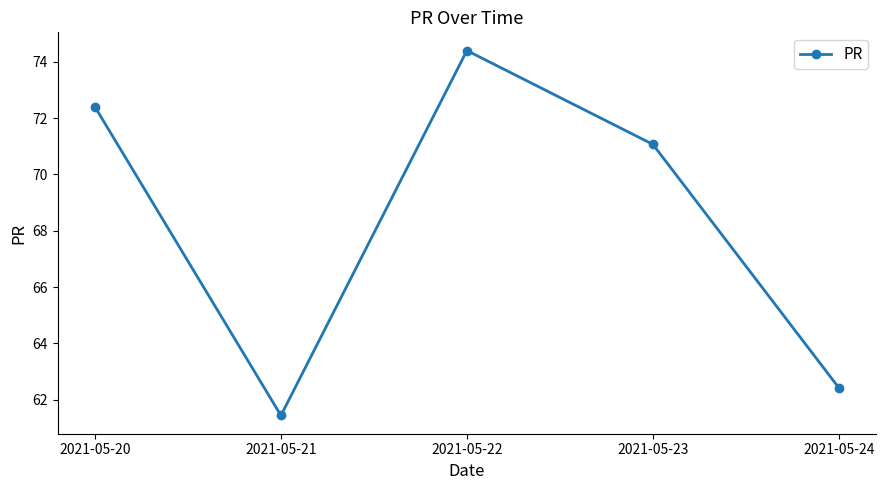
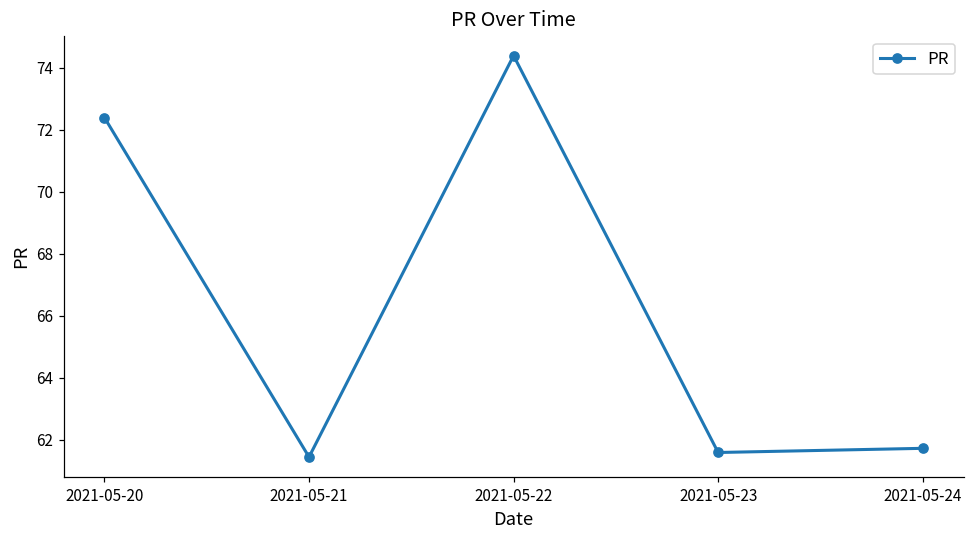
  {
    "2021-05-20": 72.4,
    "2021-05-21": 61.4,
    "2021-05-22": 74.4,
-   "2021-05-23": 71.1,
-   "2021-05-24": 62.4
+   "2021-05-23": 61.6,
+   "2021-05-24": 61.7
  }
